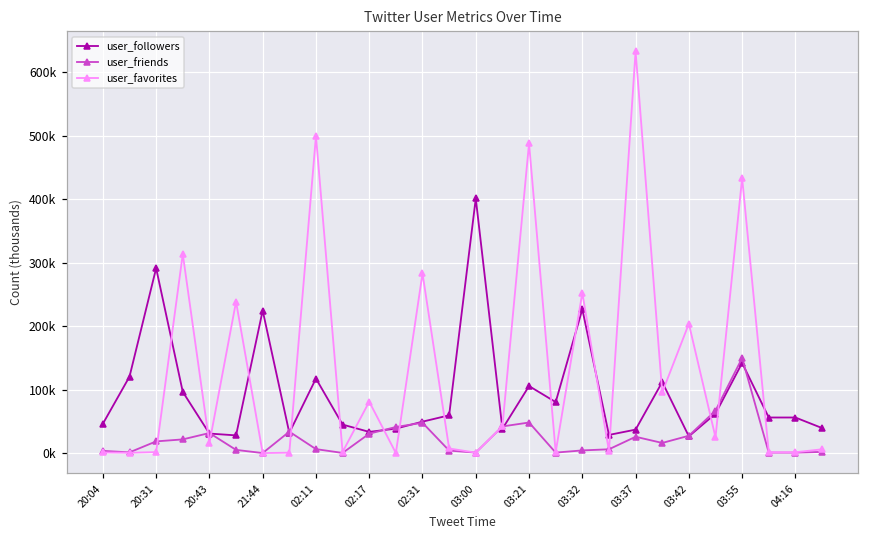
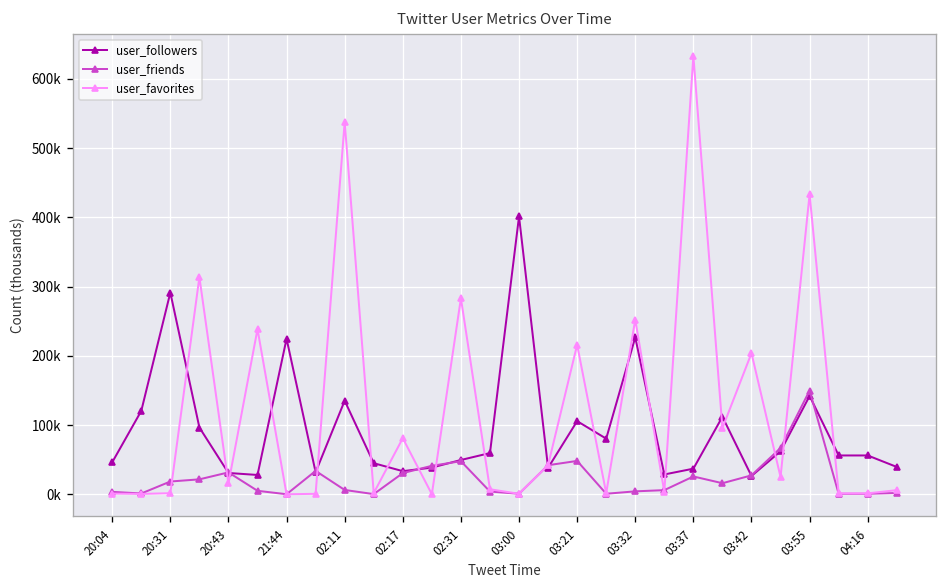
  {
    "user_followers": {
      "20:04": 50000,
      "20:31": 290000,
      "21:44": 220000,
-     "02:11": 120000,
+     "02:11": 140000,
      "03:00": 400000,
      "03:21": 110000,
      "03:32": 230000,
      "03:37": 40000,
      "03:55": 140000,
      "04:16": 60000
    },
    "user_friends": {
      "20:31": 20000,
      "02:11": 10000,
      "03:21": 50000,
      "03:32": 0,
      "03:37": 30000,
      "03:55": 150000
    },
    "user_favorites": {
      "20:31": 0,
      "20:43": 20000,
-     "02:11": 500000,
+     "02:11": 540000,
      "02:17": 80000,
      "02:31": 280000,
-     "03:21": 490000,
+     "03:21": 220000,
      "03:32": 250000,
      "03:37": 630000,
      "03:42": 200000,
      "03:55": 430000
    }
  }
